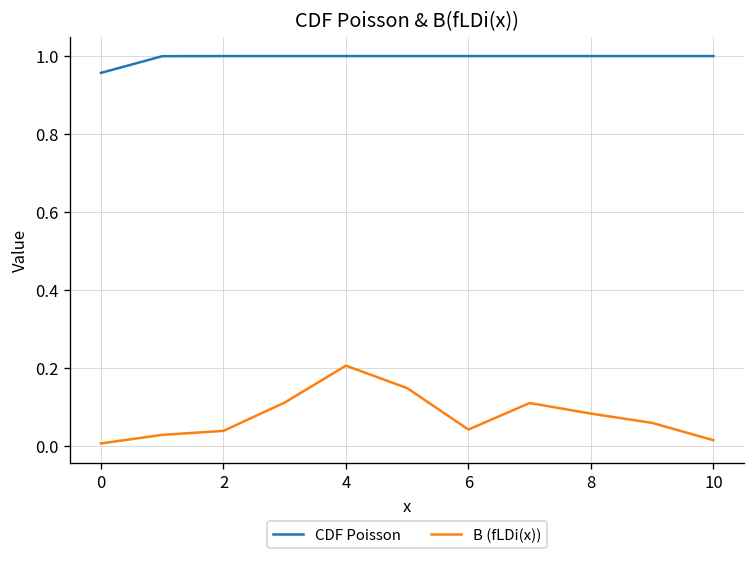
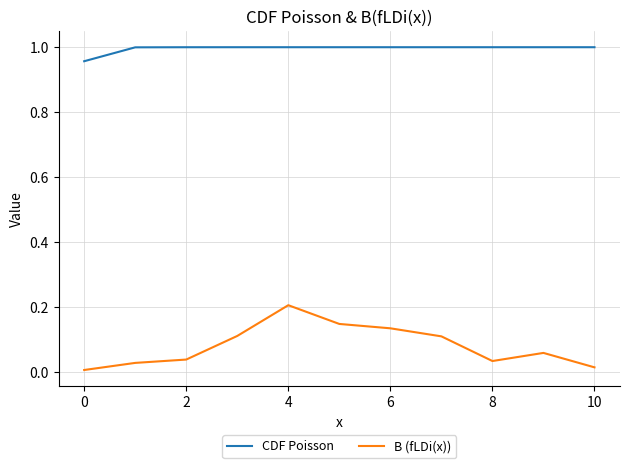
  {
    "CDF Poisson": {
      "0": 0.96,
      "2": 1.00,
      "4": 1.00,
      "6": 1.00,
      "8": 1.00,
      "10": 1.00
    },
    "B (fLDi(x))": {
      "0": 0.01,
      "2": 0.04,
      "4": 0.21,
-     "6": 0.04,
-     "8": 0.08,
+     "6": 0.13,
+     "8": 0.03,
      "10": 0.01
    }
  }
